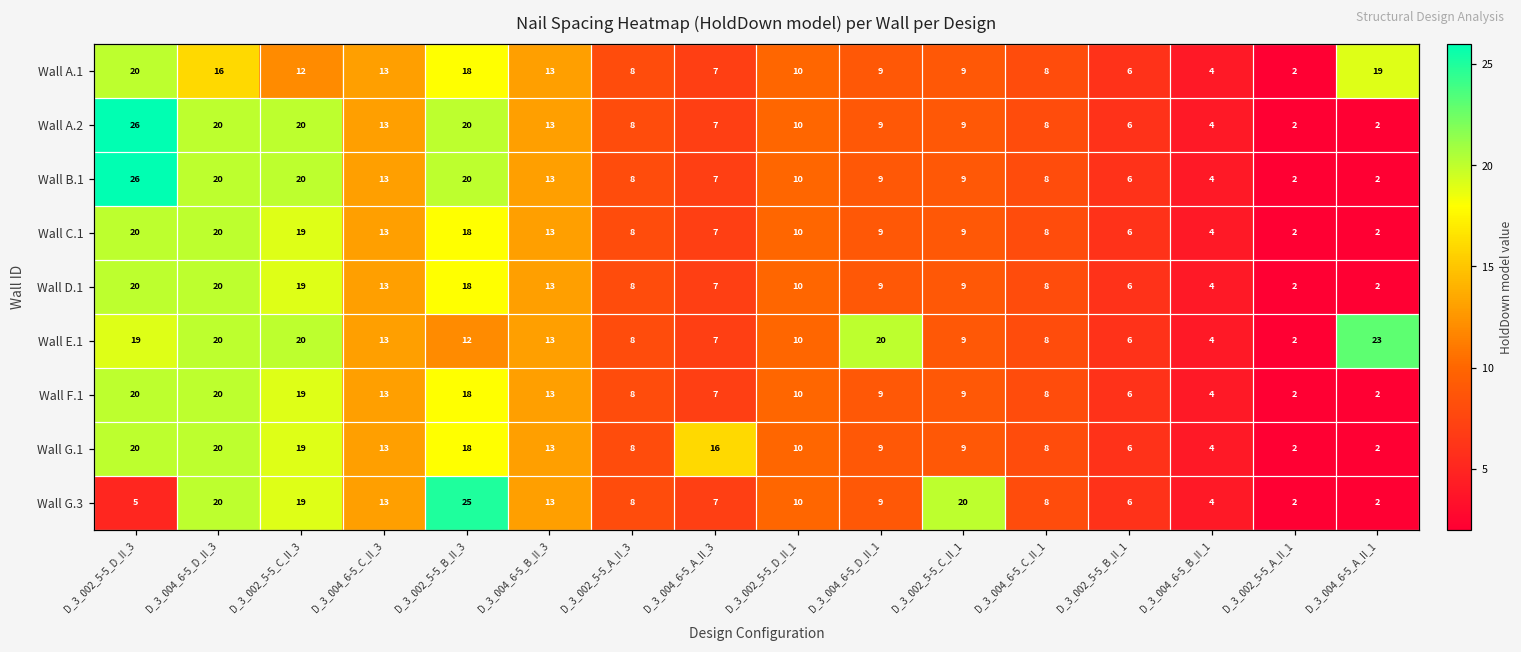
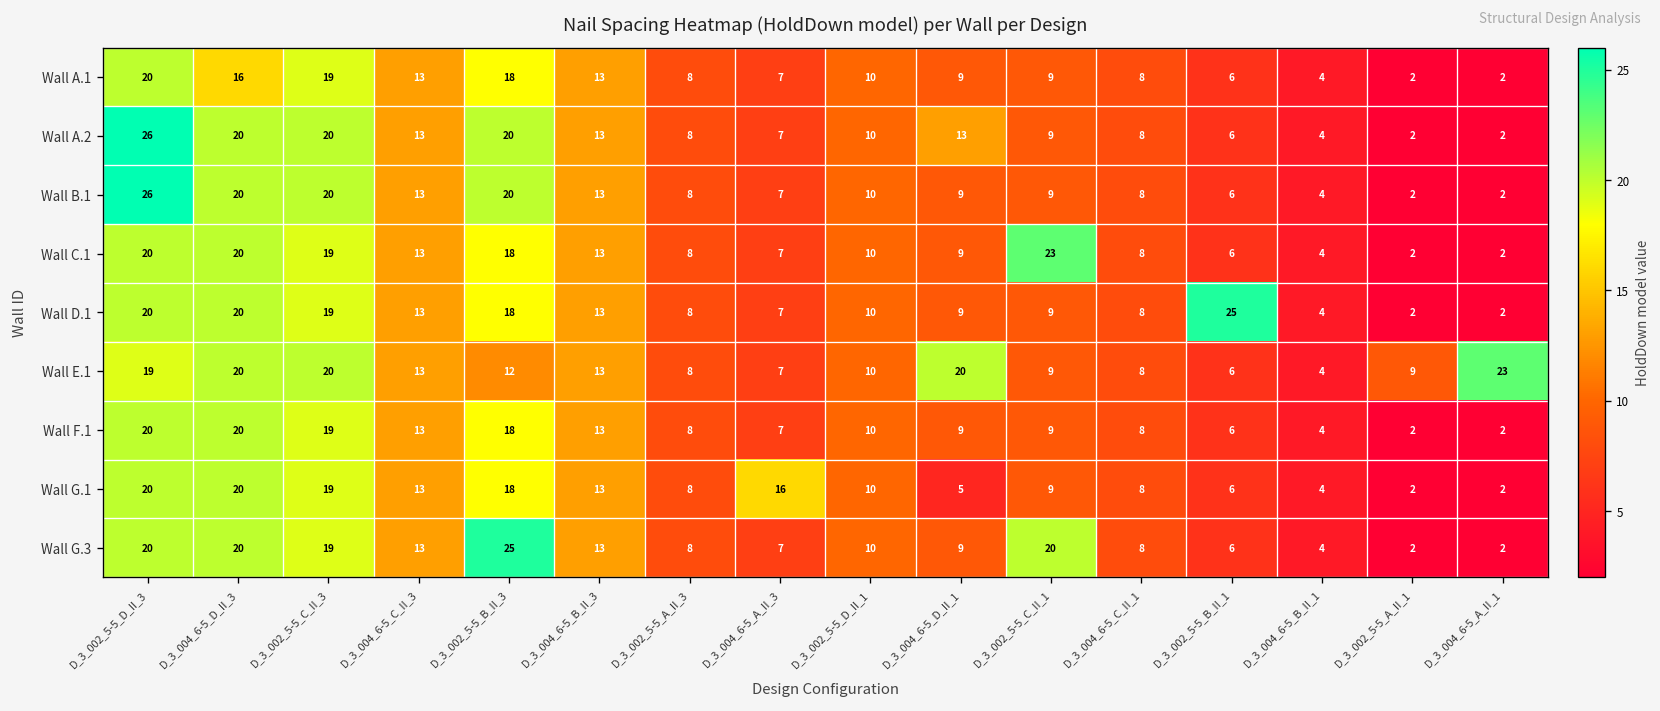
  {
    "Wall A.1": {
      "D_3_002_5-5_D_II_3": 20,
      "D_3_004_6-5_D_II_3": 16,
-     "D_3_002_5-5_C_II_3": 12,
+     "D_3_002_5-5_C_II_3": 19,
      "D_3_004_6-5_C_II_3": 13,
      "D_3_002_5-5_B_II_3": 18,
      "D_3_004_6-5_B_II_3": 13,
      "D_3_002_5-5_A_II_3": 8,
      "D_3_004_6-5_A_II_3": 7,
      "D_3_002_5-5_D_II_1": 10,
      "D_3_004_6-5_D_II_1": 9,
      "D_3_002_5-5_C_II_1": 9,
      "D_3_004_6-5_C_II_1": 8,
      "D_3_002_5-5_B_II_1": 6,
      "D_3_004_6-5_B_II_1": 4,
      "D_3_002_5-5_A_II_1": 2,
-     "D_3_004_6-5_A_II_1": 19
+     "D_3_004_6-5_A_II_1": 2
    },
    "Wall A.2": {
      "D_3_002_5-5_D_II_3": 26,
      "D_3_004_6-5_D_II_3": 20,
      "D_3_002_5-5_C_II_3": 20,
      "D_3_004_6-5_C_II_3": 13,
      "D_3_002_5-5_B_II_3": 20,
      "D_3_004_6-5_B_II_3": 13,
      "D_3_002_5-5_A_II_3": 8,
      "D_3_004_6-5_A_II_3": 7,
      "D_3_002_5-5_D_II_1": 10,
-     "D_3_004_6-5_D_II_1": 9,
+     "D_3_004_6-5_D_II_1": 13,
      "D_3_002_5-5_C_II_1": 9,
      "D_3_004_6-5_C_II_1": 8,
      "D_3_002_5-5_B_II_1": 6,
      "D_3_004_6-5_B_II_1": 4,
      "D_3_002_5-5_A_II_1": 2,
      "D_3_004_6-5_A_II_1": 2
    },
    "Wall B.1": {
      "D_3_002_5-5_D_II_3": 26,
      "D_3_004_6-5_D_II_3": 20,
      "D_3_002_5-5_C_II_3": 20,
      "D_3_004_6-5_C_II_3": 13,
      "D_3_002_5-5_B_II_3": 20,
      "D_3_004_6-5_B_II_3": 13,
      "D_3_002_5-5_A_II_3": 8,
      "D_3_004_6-5_A_II_3": 7,
      "D_3_002_5-5_D_II_1": 10,
      "D_3_004_6-5_D_II_1": 9,
      "D_3_002_5-5_C_II_1": 9,
      "D_3_004_6-5_C_II_1": 8,
      "D_3_002_5-5_B_II_1": 6,
      "D_3_004_6-5_B_II_1": 4,
      "D_3_002_5-5_A_II_1": 2,
      "D_3_004_6-5_A_II_1": 2
    },
    "Wall C.1": {
      "D_3_002_5-5_D_II_3": 20,
      "D_3_004_6-5_D_II_3": 20,
      "D_3_002_5-5_C_II_3": 19,
      "D_3_004_6-5_C_II_3": 13,
      "D_3_002_5-5_B_II_3": 18,
      "D_3_004_6-5_B_II_3": 13,
      "D_3_002_5-5_A_II_3": 8,
      "D_3_004_6-5_A_II_3": 7,
      "D_3_002_5-5_D_II_1": 10,
      "D_3_004_6-5_D_II_1": 9,
-     "D_3_002_5-5_C_II_1": 9,
+     "D_3_002_5-5_C_II_1": 23,
      "D_3_004_6-5_C_II_1": 8,
      "D_3_002_5-5_B_II_1": 6,
      "D_3_004_6-5_B_II_1": 4,
      "D_3_002_5-5_A_II_1": 2,
      "D_3_004_6-5_A_II_1": 2
    },
    "Wall D.1": {
      "D_3_002_5-5_D_II_3": 20,
      "D_3_004_6-5_D_II_3": 20,
      "D_3_002_5-5_C_II_3": 19,
      "D_3_004_6-5_C_II_3": 13,
      "D_3_002_5-5_B_II_3": 18,
      "D_3_004_6-5_B_II_3": 13,
      "D_3_002_5-5_A_II_3": 8,
      "D_3_004_6-5_A_II_3": 7,
      "D_3_002_5-5_D_II_1": 10,
      "D_3_004_6-5_D_II_1": 9,
      "D_3_002_5-5_C_II_1": 9,
      "D_3_004_6-5_C_II_1": 8,
-     "D_3_002_5-5_B_II_1": 6,
+     "D_3_002_5-5_B_II_1": 25,
      "D_3_004_6-5_B_II_1": 4,
      "D_3_002_5-5_A_II_1": 2,
      "D_3_004_6-5_A_II_1": 2
    },
    "Wall E.1": {
      "D_3_002_5-5_D_II_3": 19,
      "D_3_004_6-5_D_II_3": 20,
      "D_3_002_5-5_C_II_3": 20,
      "D_3_004_6-5_C_II_3": 13,
      "D_3_002_5-5_B_II_3": 12,
      "D_3_004_6-5_B_II_3": 13,
      "D_3_002_5-5_A_II_3": 8,
      "D_3_004_6-5_A_II_3": 7,
      "D_3_002_5-5_D_II_1": 10,
      "D_3_004_6-5_D_II_1": 20,
      "D_3_002_5-5_C_II_1": 9,
      "D_3_004_6-5_C_II_1": 8,
      "D_3_002_5-5_B_II_1": 6,
      "D_3_004_6-5_B_II_1": 4,
-     "D_3_002_5-5_A_II_1": 2,
+     "D_3_002_5-5_A_II_1": 9,
      "D_3_004_6-5_A_II_1": 23
    },
    "Wall F.1": {
      "D_3_002_5-5_D_II_3": 20,
      "D_3_004_6-5_D_II_3": 20,
      "D_3_002_5-5_C_II_3": 19,
      "D_3_004_6-5_C_II_3": 13,
      "D_3_002_5-5_B_II_3": 18,
      "D_3_004_6-5_B_II_3": 13,
      "D_3_002_5-5_A_II_3": 8,
      "D_3_004_6-5_A_II_3": 7,
      "D_3_002_5-5_D_II_1": 10,
      "D_3_004_6-5_D_II_1": 9,
      "D_3_002_5-5_C_II_1": 9,
      "D_3_004_6-5_C_II_1": 8,
      "D_3_002_5-5_B_II_1": 6,
      "D_3_004_6-5_B_II_1": 4,
      "D_3_002_5-5_A_II_1": 2,
      "D_3_004_6-5_A_II_1": 2
    },
    "Wall G.1": {
      "D_3_002_5-5_D_II_3": 20,
      "D_3_004_6-5_D_II_3": 20,
      "D_3_002_5-5_C_II_3": 19,
      "D_3_004_6-5_C_II_3": 13,
      "D_3_002_5-5_B_II_3": 18,
      "D_3_004_6-5_B_II_3": 13,
      "D_3_002_5-5_A_II_3": 8,
      "D_3_004_6-5_A_II_3": 16,
      "D_3_002_5-5_D_II_1": 10,
-     "D_3_004_6-5_D_II_1": 9,
+     "D_3_004_6-5_D_II_1": 5,
      "D_3_002_5-5_C_II_1": 9,
      "D_3_004_6-5_C_II_1": 8,
      "D_3_002_5-5_B_II_1": 6,
      "D_3_004_6-5_B_II_1": 4,
      "D_3_002_5-5_A_II_1": 2,
      "D_3_004_6-5_A_II_1": 2
    },
    "Wall G.3": {
-     "D_3_002_5-5_D_II_3": 5,
+     "D_3_002_5-5_D_II_3": 20,
      "D_3_004_6-5_D_II_3": 20,
      "D_3_002_5-5_C_II_3": 19,
      "D_3_004_6-5_C_II_3": 13,
      "D_3_002_5-5_B_II_3": 25,
      "D_3_004_6-5_B_II_3": 13,
      "D_3_002_5-5_A_II_3": 8,
      "D_3_004_6-5_A_II_3": 7,
      "D_3_002_5-5_D_II_1": 10,
      "D_3_004_6-5_D_II_1": 9,
      "D_3_002_5-5_C_II_1": 20,
      "D_3_004_6-5_C_II_1": 8,
      "D_3_002_5-5_B_II_1": 6,
      "D_3_004_6-5_B_II_1": 4,
      "D_3_002_5-5_A_II_1": 2,
      "D_3_004_6-5_A_II_1": 2
    }
  }
